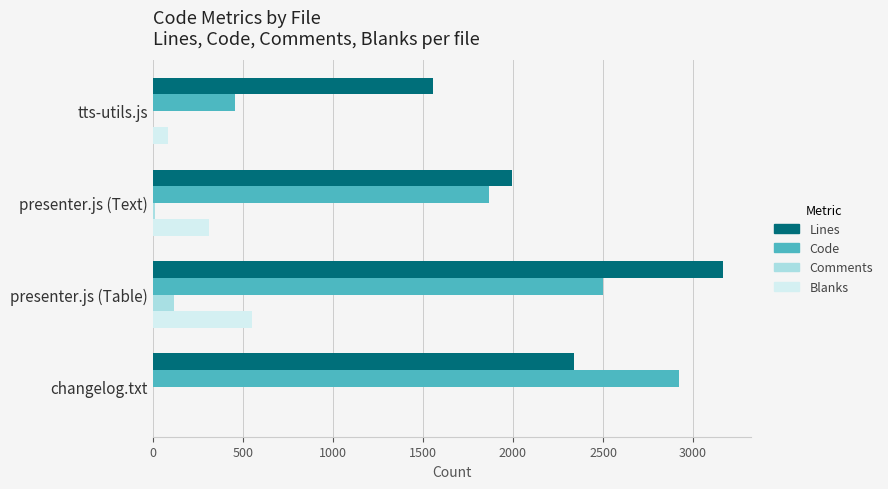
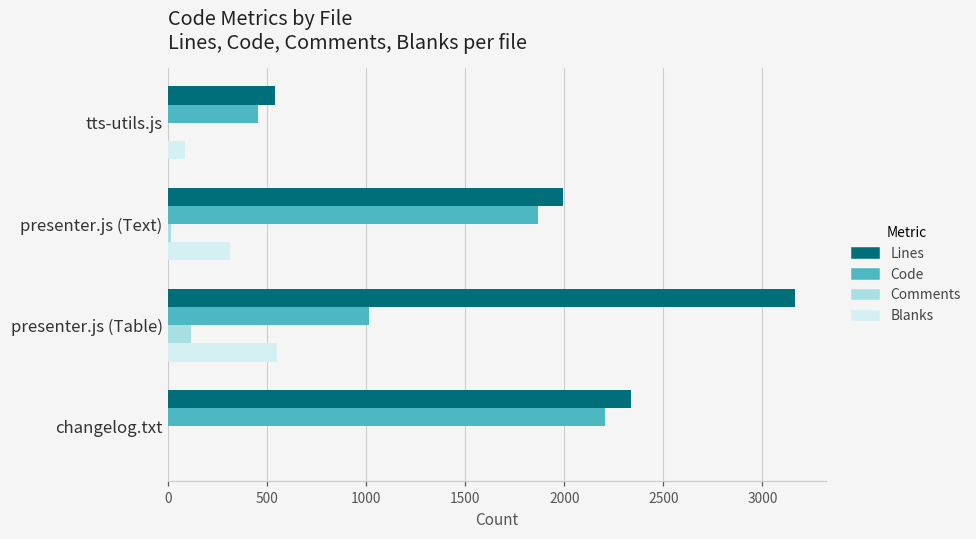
  {
    "Lines": {
-     "tts-utils.js": 1560,
+     "tts-utils.js": 540,
      "presenter.js (Text)": 2000,
      "presenter.js (Table)": 3160,
      "changelog.txt": 2340
    },
    "Code": {
      "tts-utils.js": 460,
      "presenter.js (Text)": 1870,
-     "presenter.js (Table)": 2500,
-     "changelog.txt": 2920
+     "presenter.js (Table)": 1010,
+     "changelog.txt": 2210
    }
  }
